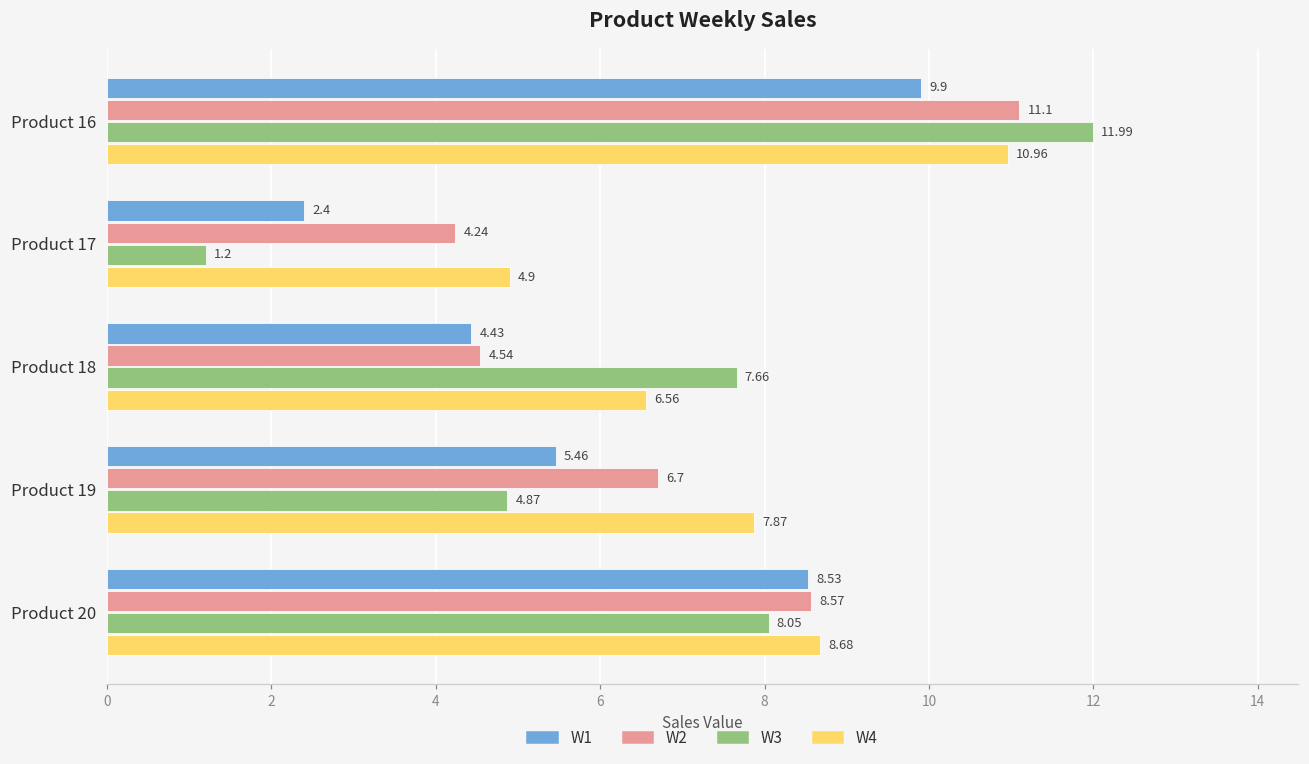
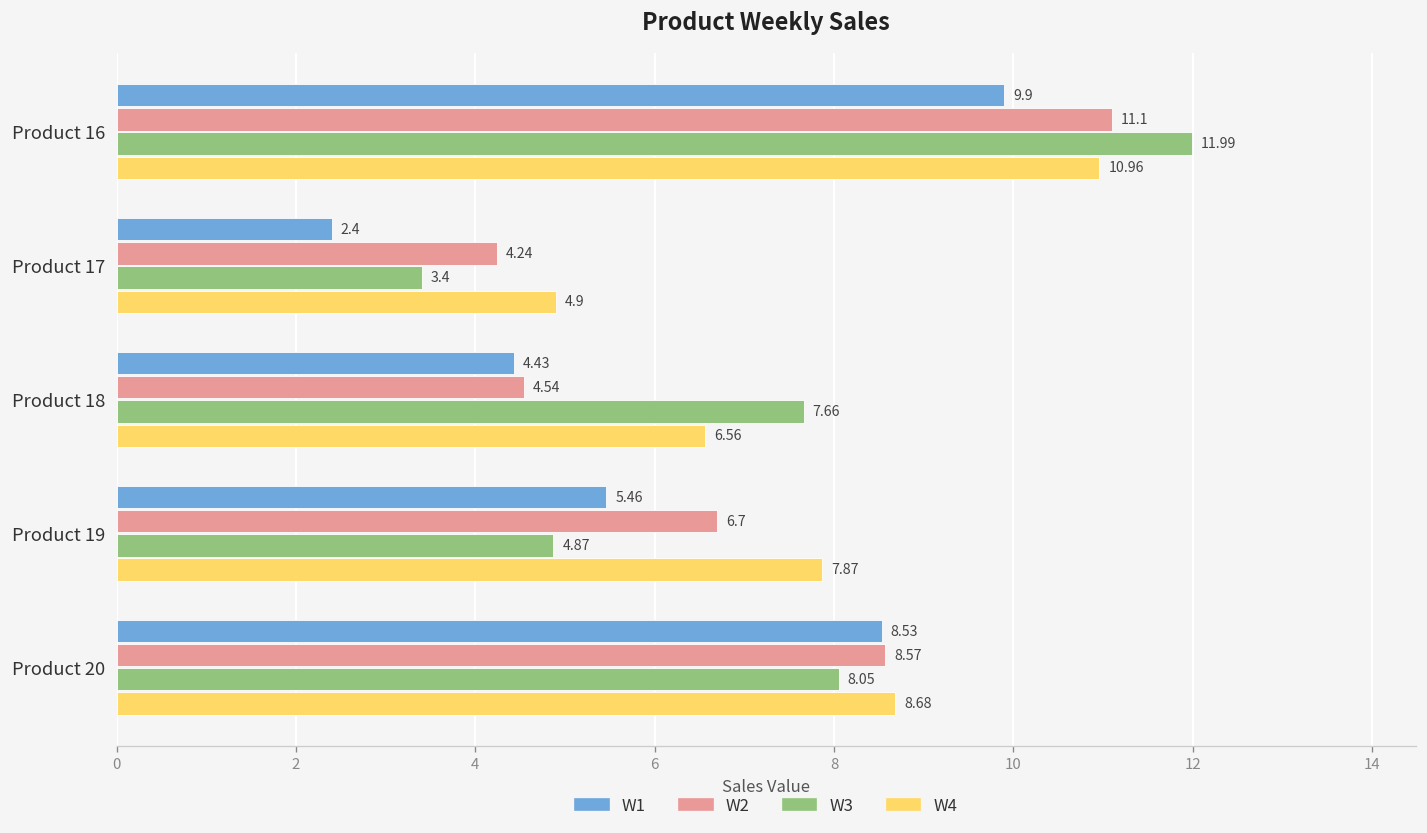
  {
    "W1": {
      "Product 16": 9.9,
      "Product 17": 2.4,
      "Product 18": 4.43,
      "Product 19": 5.46,
      "Product 20": 8.53
    },
    "W2": {
      "Product 16": 11.1,
      "Product 17": 4.24,
      "Product 18": 4.54,
      "Product 19": 6.7,
      "Product 20": 8.57
    },
    "W3": {
      "Product 16": 11.99,
-     "Product 17": 1.2,
+     "Product 17": 3.4,
      "Product 18": 7.66,
      "Product 19": 4.87,
      "Product 20": 8.05
    },
    "W4": {
      "Product 16": 10.96,
      "Product 17": 4.9,
      "Product 18": 6.56,
      "Product 19": 7.87,
      "Product 20": 8.68
    }
  }
